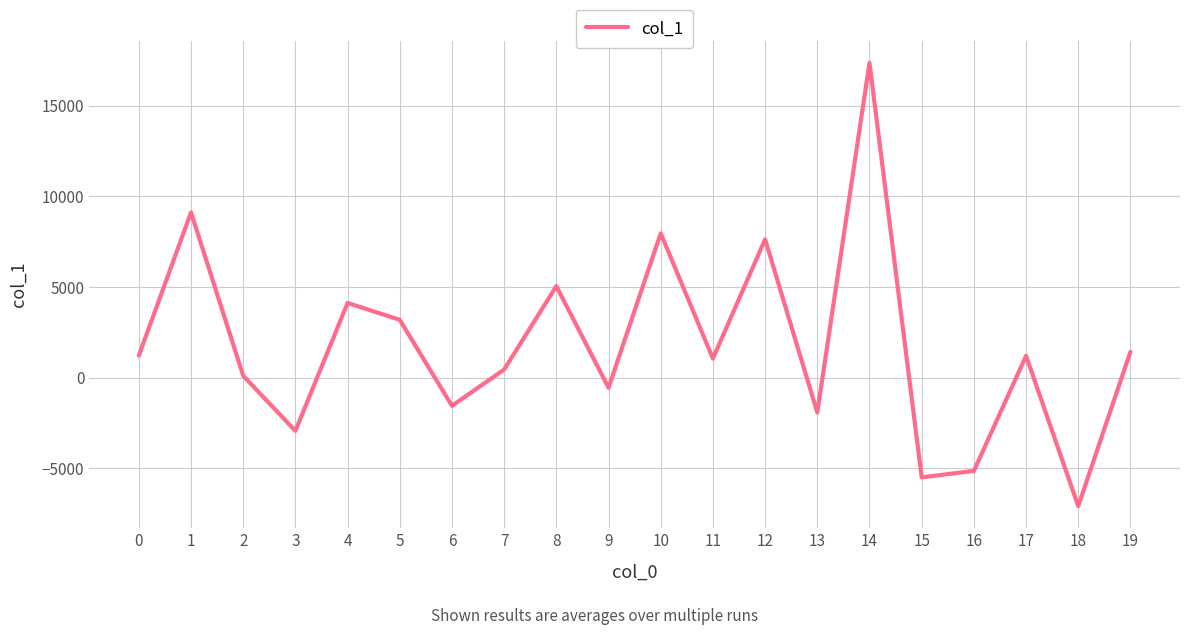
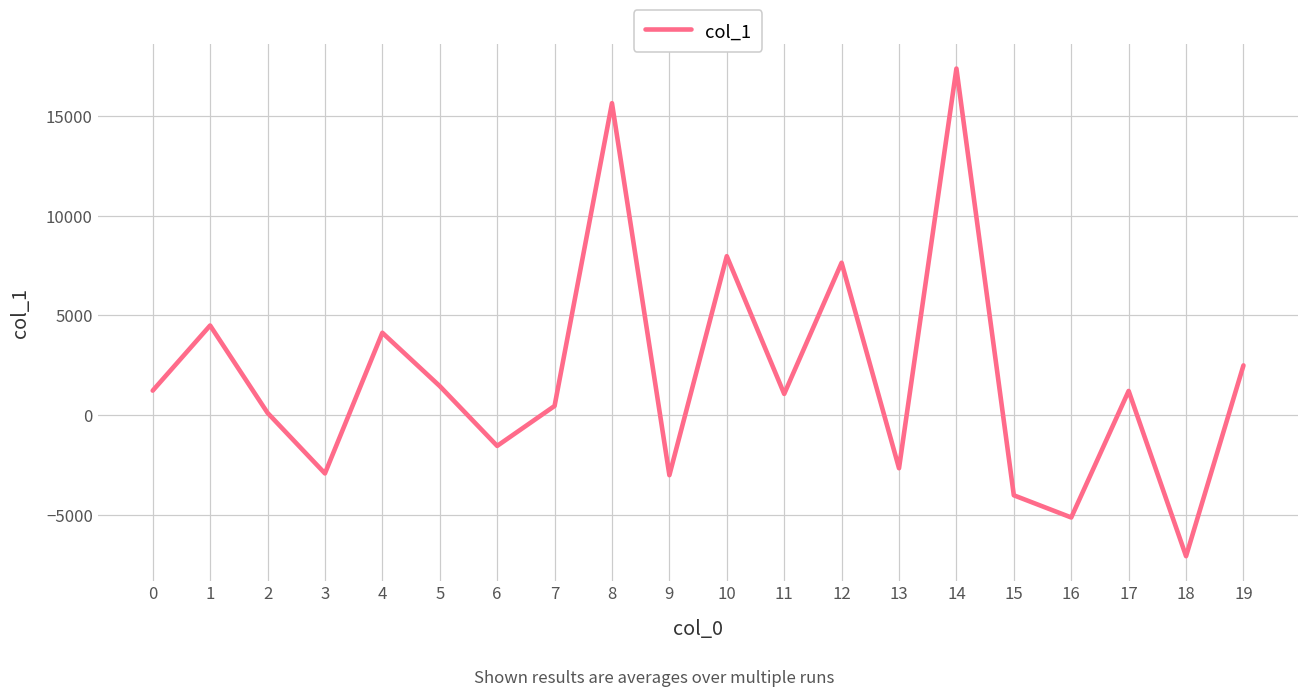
  {
    "0": 1200,
-   "1": 9100,
+   "1": 4500,
    "2": 100,
    "3": -2900,
    "4": 4100,
-   "5": 3200,
+   "5": 1500,
    "6": -1500,
    "7": 500,
-   "8": 5100,
-   "9": -500,
+   "8": 15600,
+   "9": -3000,
    "10": 8000,
    "11": 1100,
    "12": 7600,
-   "13": -1900,
+   "13": -2700,
    "14": 17400,
-   "15": -5500,
+   "15": -4000,
    "16": -5100,
    "17": 1200,
    "18": -7100,
-   "19": 1400
+   "19": 2500
  }
